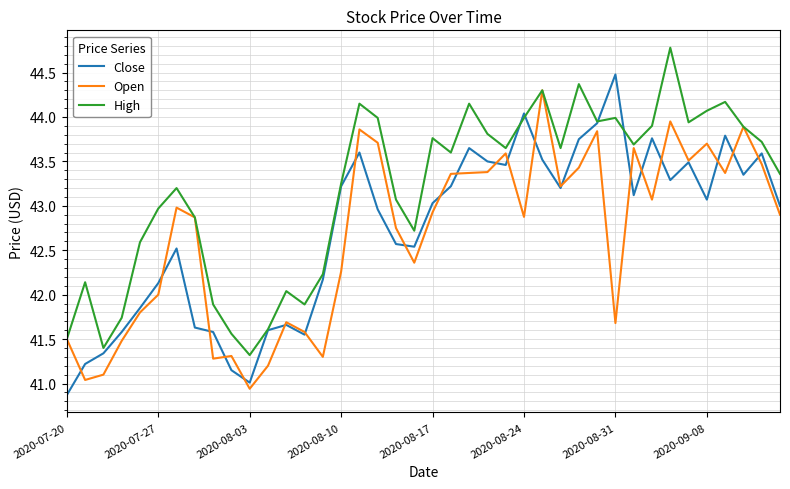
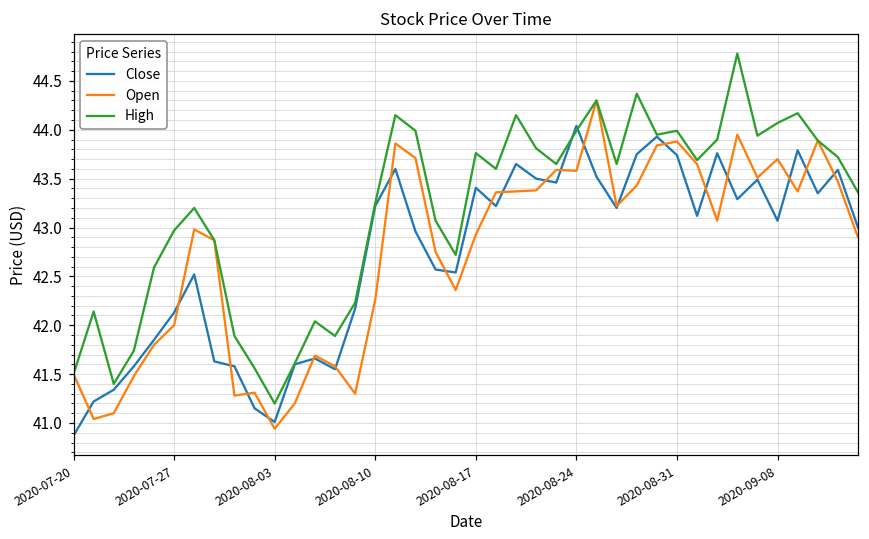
  {
    "Close": {
      "2020-07-20": 40.9,
      "2020-07-27": 42.1,
      "2020-08-03": 41.0,
      "2020-08-10": 43.2,
-     "2020-08-17": 43.0,
+     "2020-08-17": 43.4,
      "2020-08-24": 44.0,
-     "2020-08-31": 44.5,
+     "2020-08-31": 43.7,
      "2020-09-08": 43.1
    },
    "Open": {
      "2020-07-27": 42.0,
      "2020-08-03": 40.9,
      "2020-08-10": 42.3,
      "2020-08-17": 42.9,
-     "2020-08-24": 42.9,
-     "2020-08-31": 41.7,
+     "2020-08-24": 43.6,
+     "2020-08-31": 43.9,
      "2020-09-08": 43.7
    },
    "High": {
      "2020-07-27": 43.0,
-     "2020-08-03": 41.3,
+     "2020-08-03": 41.2,
      "2020-08-10": 43.3,
      "2020-08-17": 43.8,
      "2020-08-24": 44.0,
      "2020-08-31": 44.0,
      "2020-09-08": 44.1
    }
  }
